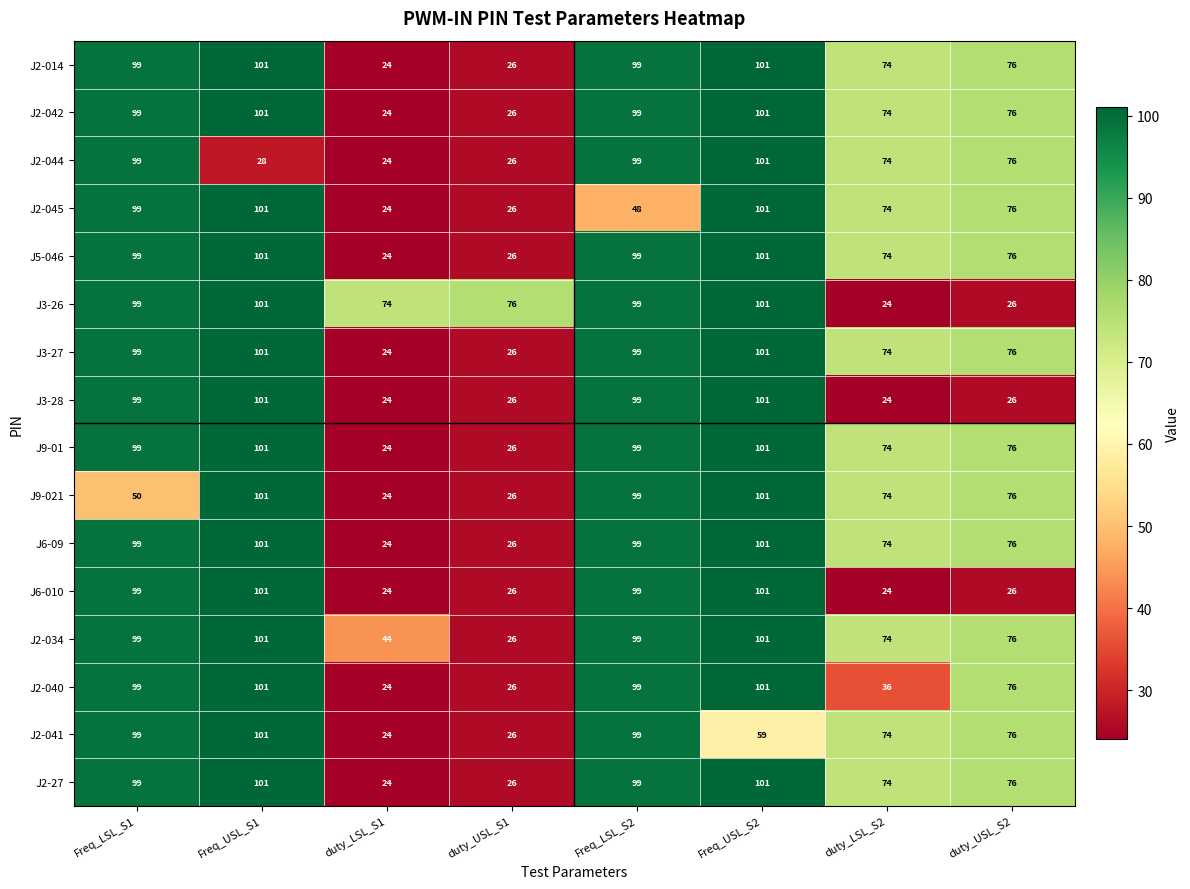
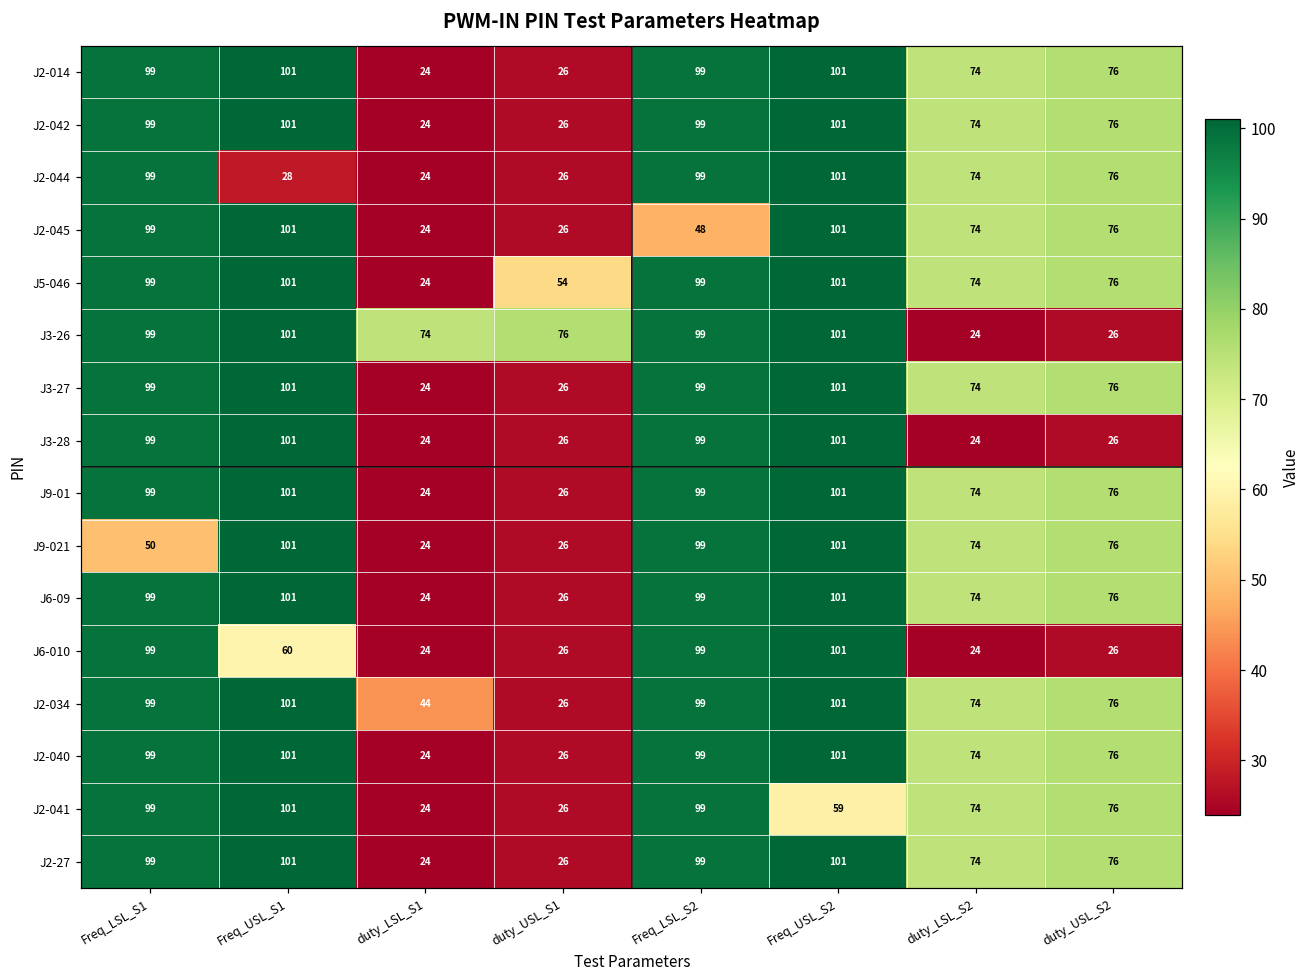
  {
    "J2-014": {
      "Freq_LSL_S1": 99,
      "Freq_USL_S1": 101,
      "duty_LSL_S1": 24,
      "duty_USL_S1": 26,
      "Freq_LSL_S2": 99,
      "Freq_USL_S2": 101,
      "duty_LSL_S2": 74,
      "duty_USL_S2": 76
    },
    "J2-042": {
      "Freq_LSL_S1": 99,
      "Freq_USL_S1": 101,
      "duty_LSL_S1": 24,
      "duty_USL_S1": 26,
      "Freq_LSL_S2": 99,
      "Freq_USL_S2": 101,
      "duty_LSL_S2": 74,
      "duty_USL_S2": 76
    },
    "J2-044": {
      "Freq_LSL_S1": 99,
      "Freq_USL_S1": 28,
      "duty_LSL_S1": 24,
      "duty_USL_S1": 26,
      "Freq_LSL_S2": 99,
      "Freq_USL_S2": 101,
      "duty_LSL_S2": 74,
      "duty_USL_S2": 76
    },
    "J2-045": {
      "Freq_LSL_S1": 99,
      "Freq_USL_S1": 101,
      "duty_LSL_S1": 24,
      "duty_USL_S1": 26,
      "Freq_LSL_S2": 48,
      "Freq_USL_S2": 101,
      "duty_LSL_S2": 74,
      "duty_USL_S2": 76
    },
    "J5-046": {
      "Freq_LSL_S1": 99,
      "Freq_USL_S1": 101,
      "duty_LSL_S1": 24,
-     "duty_USL_S1": 26,
+     "duty_USL_S1": 54,
      "Freq_LSL_S2": 99,
      "Freq_USL_S2": 101,
      "duty_LSL_S2": 74,
      "duty_USL_S2": 76
    },
    "J3-26": {
      "Freq_LSL_S1": 99,
      "Freq_USL_S1": 101,
      "duty_LSL_S1": 74,
      "duty_USL_S1": 76,
      "Freq_LSL_S2": 99,
      "Freq_USL_S2": 101,
      "duty_LSL_S2": 24,
      "duty_USL_S2": 26
    },
    "J3-27": {
      "Freq_LSL_S1": 99,
      "Freq_USL_S1": 101,
      "duty_LSL_S1": 24,
      "duty_USL_S1": 26,
      "Freq_LSL_S2": 99,
      "Freq_USL_S2": 101,
      "duty_LSL_S2": 74,
      "duty_USL_S2": 76
    },
    "J3-28": {
      "Freq_LSL_S1": 99,
      "Freq_USL_S1": 101,
      "duty_LSL_S1": 24,
      "duty_USL_S1": 26,
      "Freq_LSL_S2": 99,
      "Freq_USL_S2": 101,
      "duty_LSL_S2": 24,
      "duty_USL_S2": 26
    },
    "J9-01": {
      "Freq_LSL_S1": 99,
      "Freq_USL_S1": 101,
      "duty_LSL_S1": 24,
      "duty_USL_S1": 26,
      "Freq_LSL_S2": 99,
      "Freq_USL_S2": 101,
      "duty_LSL_S2": 74,
      "duty_USL_S2": 76
    },
    "J9-021": {
      "Freq_LSL_S1": 50,
      "Freq_USL_S1": 101,
      "duty_LSL_S1": 24,
      "duty_USL_S1": 26,
      "Freq_LSL_S2": 99,
      "Freq_USL_S2": 101,
      "duty_LSL_S2": 74,
      "duty_USL_S2": 76
    },
    "J6-09": {
      "Freq_LSL_S1": 99,
      "Freq_USL_S1": 101,
      "duty_LSL_S1": 24,
      "duty_USL_S1": 26,
      "Freq_LSL_S2": 99,
      "Freq_USL_S2": 101,
      "duty_LSL_S2": 74,
      "duty_USL_S2": 76
    },
    "J6-010": {
      "Freq_LSL_S1": 99,
-     "Freq_USL_S1": 101,
+     "Freq_USL_S1": 60,
      "duty_LSL_S1": 24,
      "duty_USL_S1": 26,
      "Freq_LSL_S2": 99,
      "Freq_USL_S2": 101,
      "duty_LSL_S2": 24,
      "duty_USL_S2": 26
    },
    "J2-034": {
      "Freq_LSL_S1": 99,
      "Freq_USL_S1": 101,
      "duty_LSL_S1": 44,
      "duty_USL_S1": 26,
      "Freq_LSL_S2": 99,
      "Freq_USL_S2": 101,
      "duty_LSL_S2": 74,
      "duty_USL_S2": 76
    },
    "J2-040": {
      "Freq_LSL_S1": 99,
      "Freq_USL_S1": 101,
      "duty_LSL_S1": 24,
      "duty_USL_S1": 26,
      "Freq_LSL_S2": 99,
      "Freq_USL_S2": 101,
-     "duty_LSL_S2": 36,
+     "duty_LSL_S2": 74,
      "duty_USL_S2": 76
    },
    "J2-041": {
      "Freq_LSL_S1": 99,
      "Freq_USL_S1": 101,
      "duty_LSL_S1": 24,
      "duty_USL_S1": 26,
      "Freq_LSL_S2": 99,
      "Freq_USL_S2": 59,
      "duty_LSL_S2": 74,
      "duty_USL_S2": 76
    },
    "J2-27": {
      "Freq_LSL_S1": 99,
      "Freq_USL_S1": 101,
      "duty_LSL_S1": 24,
      "duty_USL_S1": 26,
      "Freq_LSL_S2": 99,
      "Freq_USL_S2": 101,
      "duty_LSL_S2": 74,
      "duty_USL_S2": 76
    }
  }
